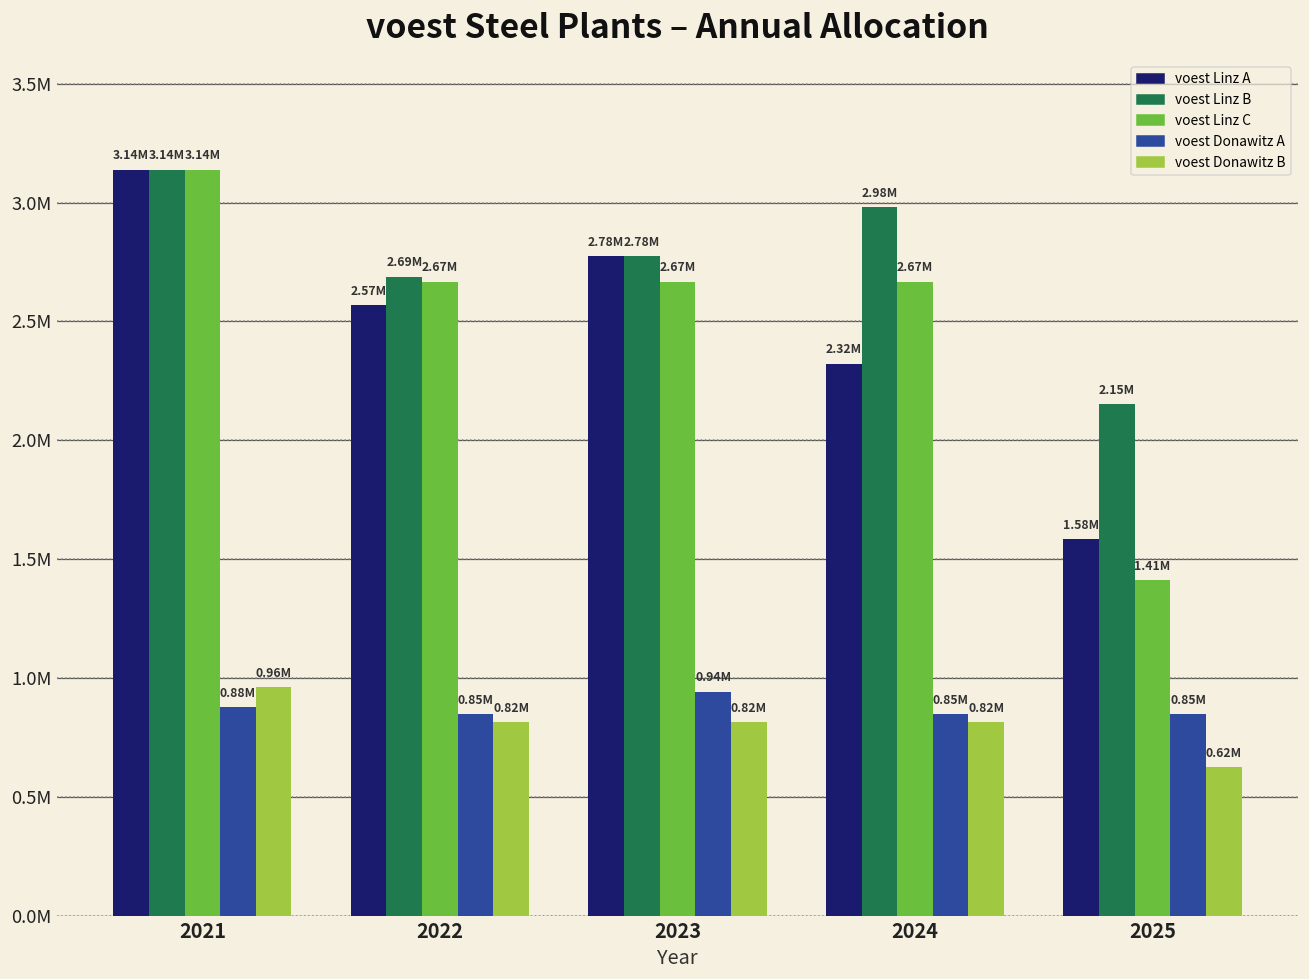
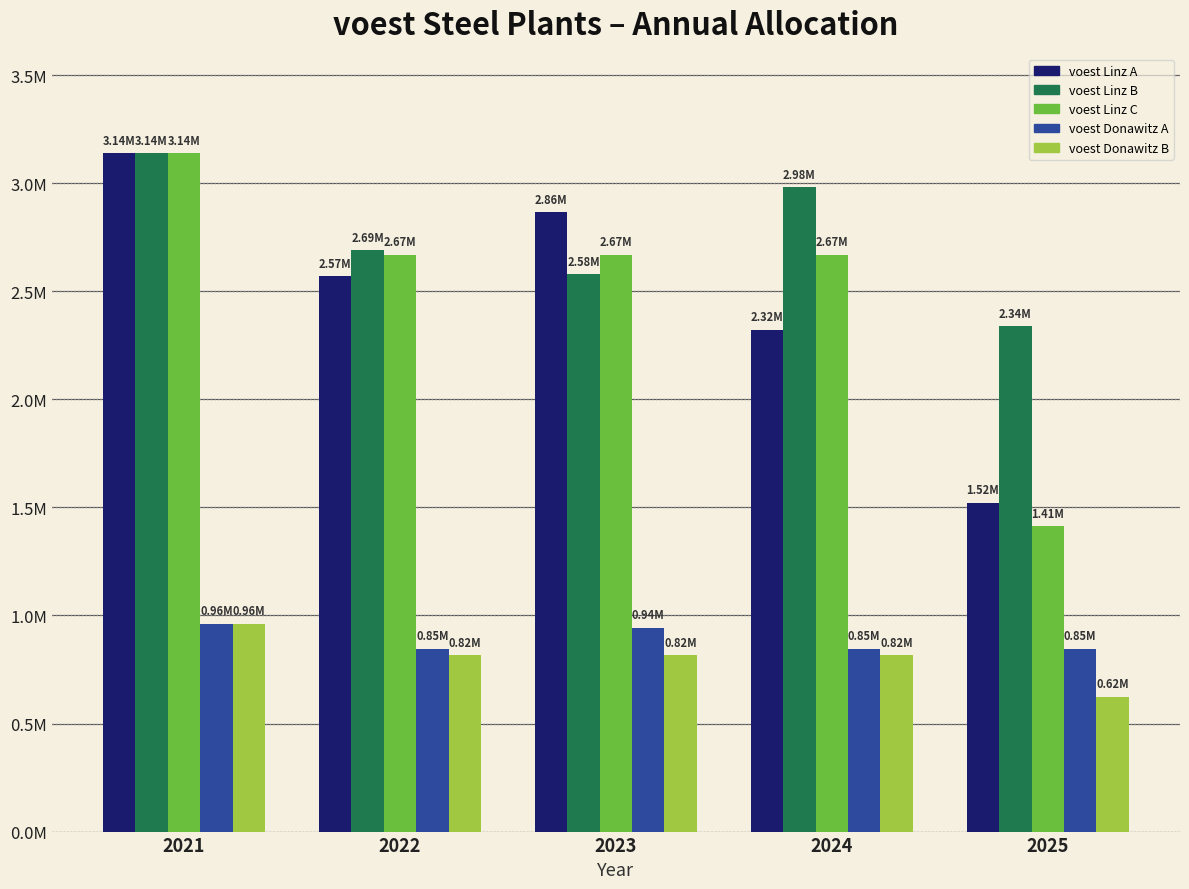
  {
    "voest Linz A": {
      "2021": "3.14M",
      "2022": "2.57M",
-     "2023": "2.78M",
+     "2023": "2.86M",
      "2024": "2.32M",
-     "2025": "1.58M"
+     "2025": "1.52M"
    },
    "voest Linz B": {
      "2021": "3.14M",
      "2022": "2.69M",
-     "2023": "2.78M",
+     "2023": "2.58M",
      "2024": "2.98M",
-     "2025": "2.15M"
+     "2025": "2.34M"
    },
    "voest Donawitz A": {
-     "2021": "0.88M",
+     "2021": "0.96M",
      "2022": "0.85M",
      "2023": "0.94M",
      "2024": "0.85M",
      "2025": "0.85M"
    }
  }
